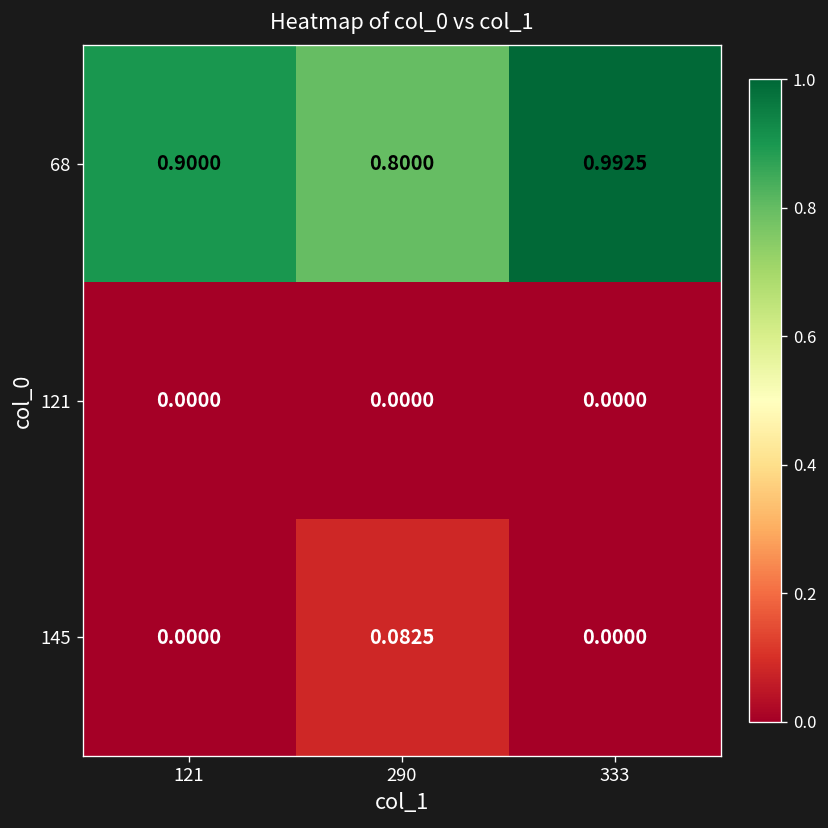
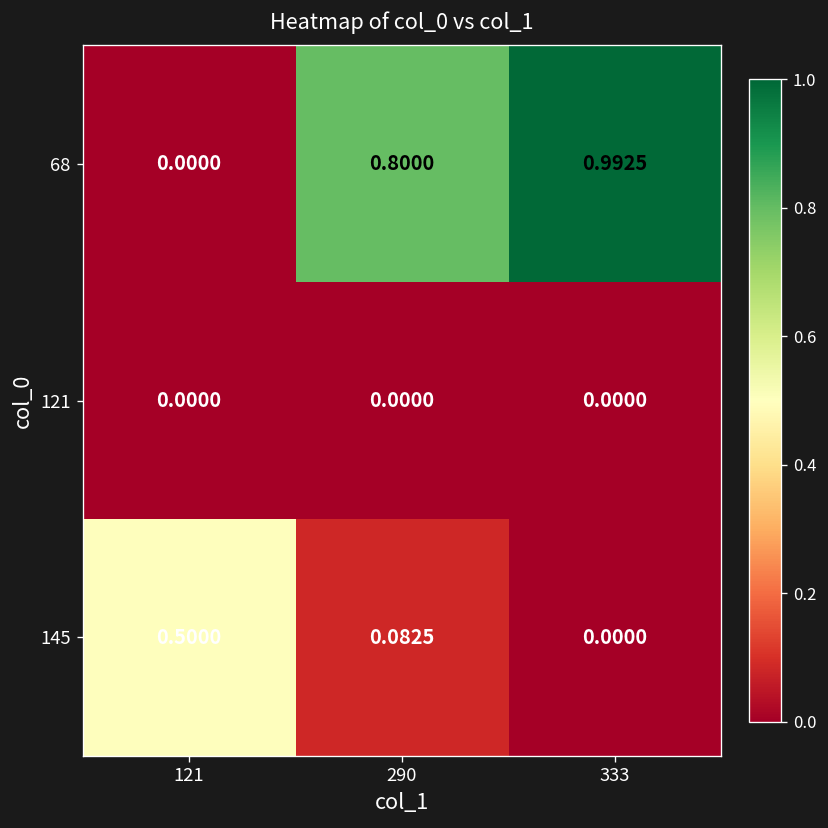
  {
    "68": {
-     "121": 0.9000,
+     "121": 0.0000,
      "290": 0.8000,
      "333": 0.9925
    },
    "121": {
      "121": 0.0000,
      "290": 0.0000,
      "333": 0.0000
    },
    "145": {
-     "121": 0.0000,
+     "121": 0.5000,
      "290": 0.0825,
      "333": 0.0000
    }
  }
